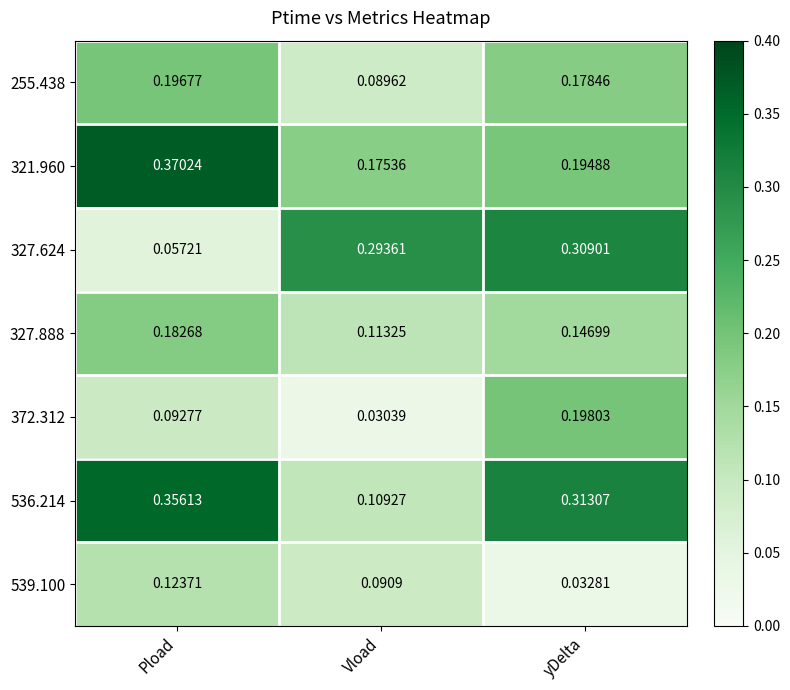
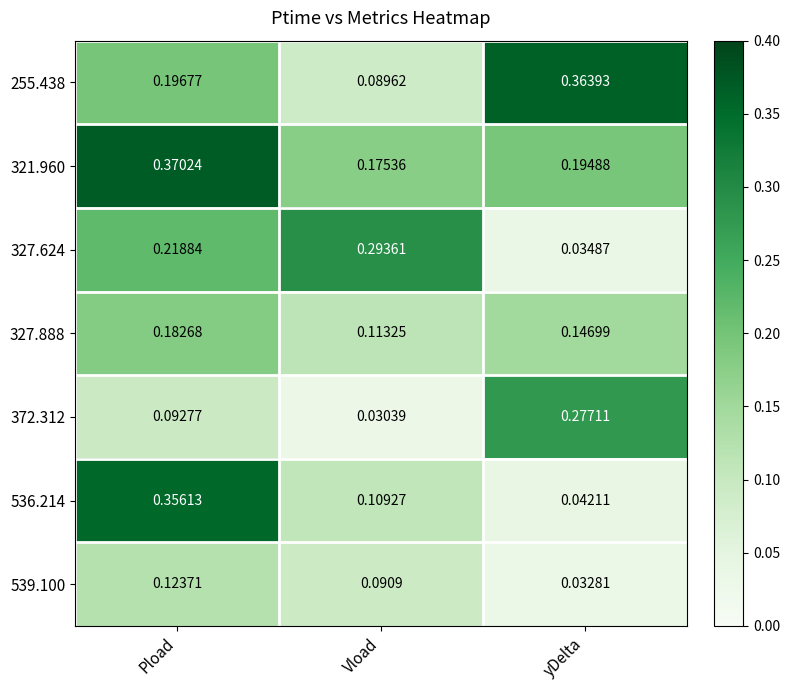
  {
    "255.438": {
      "Pload": 0.19677,
      "Vload": 0.08962,
-     "yDelta": 0.17846
+     "yDelta": 0.36393
    },
    "321.960": {
      "Pload": 0.37024,
      "Vload": 0.17536,
      "yDelta": 0.19488
    },
    "327.624": {
-     "Pload": 0.05721,
+     "Pload": 0.21884,
      "Vload": 0.29361,
-     "yDelta": 0.30901
+     "yDelta": 0.03487
    },
    "327.888": {
      "Pload": 0.18268,
      "Vload": 0.11325,
      "yDelta": 0.14699
    },
    "372.312": {
      "Pload": 0.09277,
      "Vload": 0.03039,
-     "yDelta": 0.19803
+     "yDelta": 0.27711
    },
    "536.214": {
      "Pload": 0.35613,
      "Vload": 0.10927,
-     "yDelta": 0.31307
+     "yDelta": 0.04211
    },
    "539.100": {
      "Pload": 0.12371,
      "Vload": 0.0909,
      "yDelta": 0.03281
    }
  }
